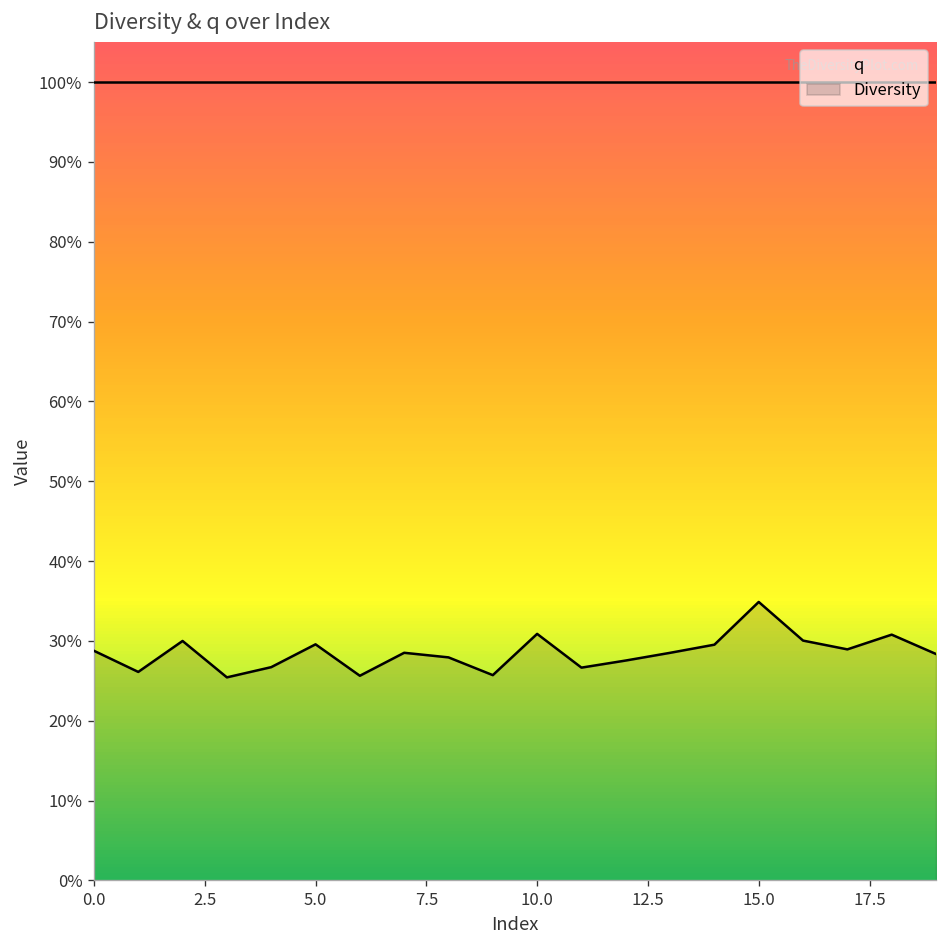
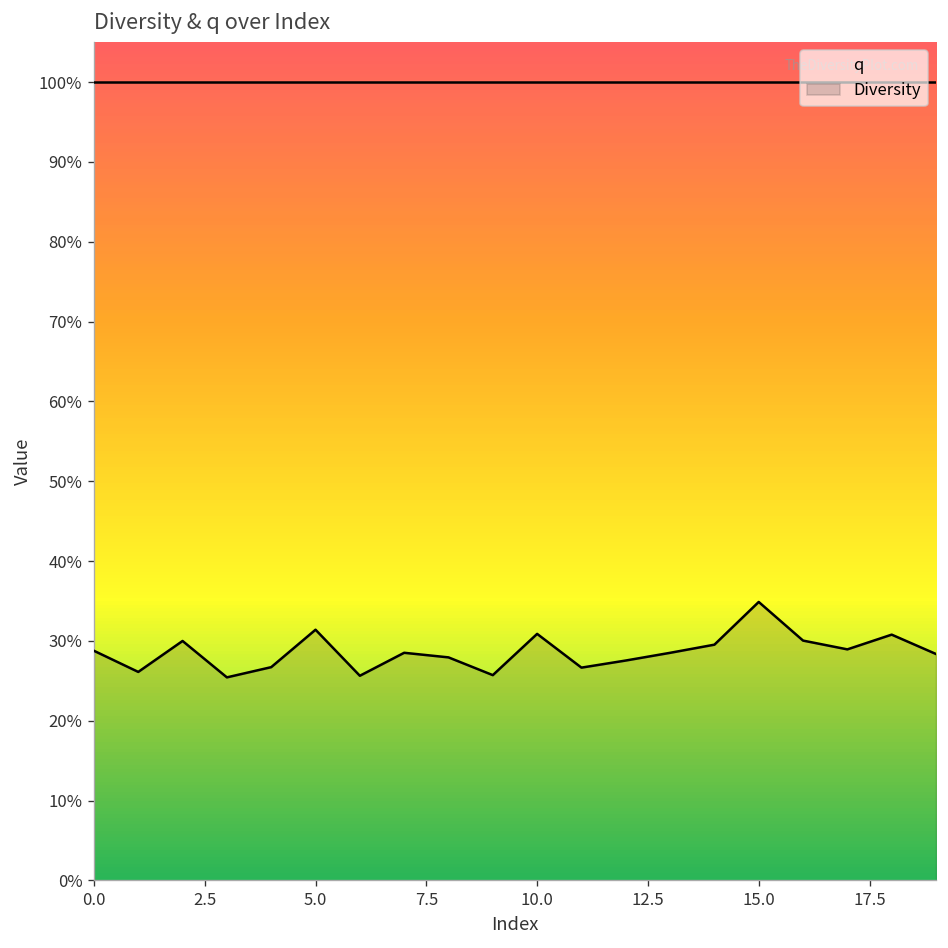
  {
    "q": {
      "0.0": "100%",
      "5.0": "100%",
      "10.0": "100%",
      "15.0": "100%"
    },
    "Diversity": {
      "0.0": "29%",
-     "5.0": "30%",
+     "5.0": "31%",
      "10.0": "31%",
      "15.0": "35%"
    }
  }
